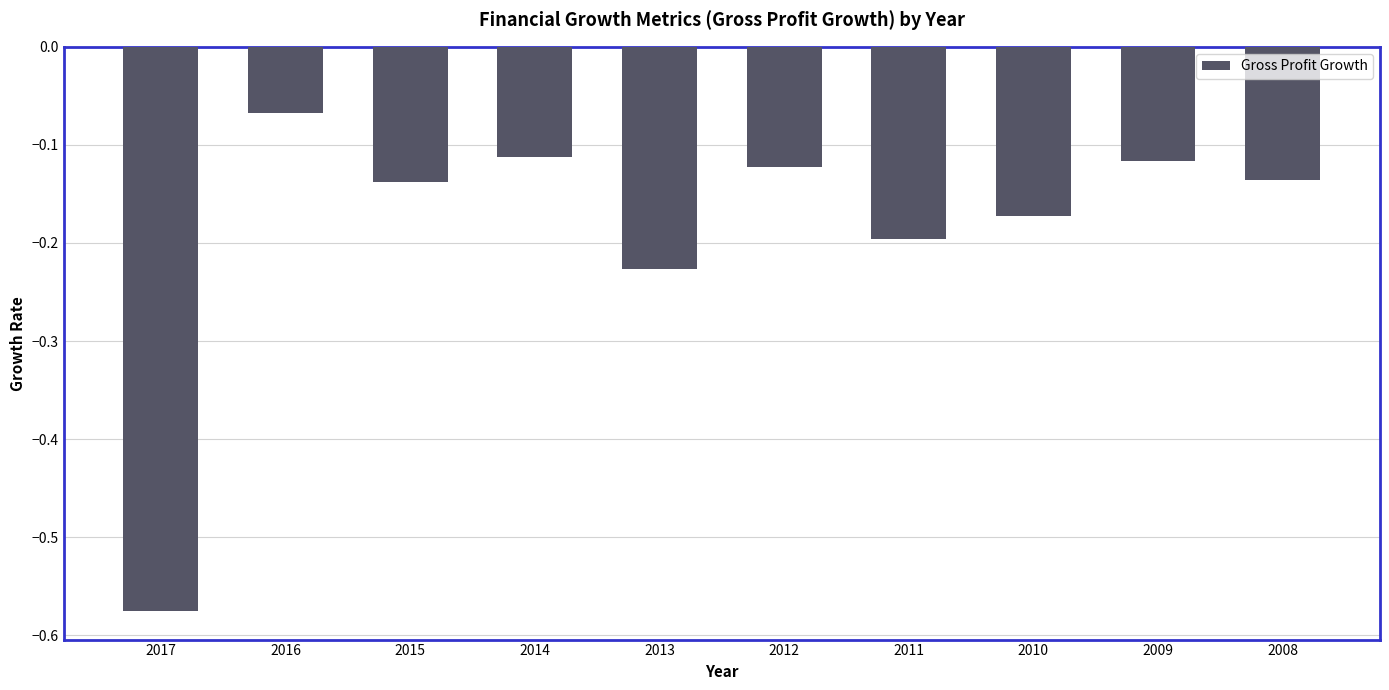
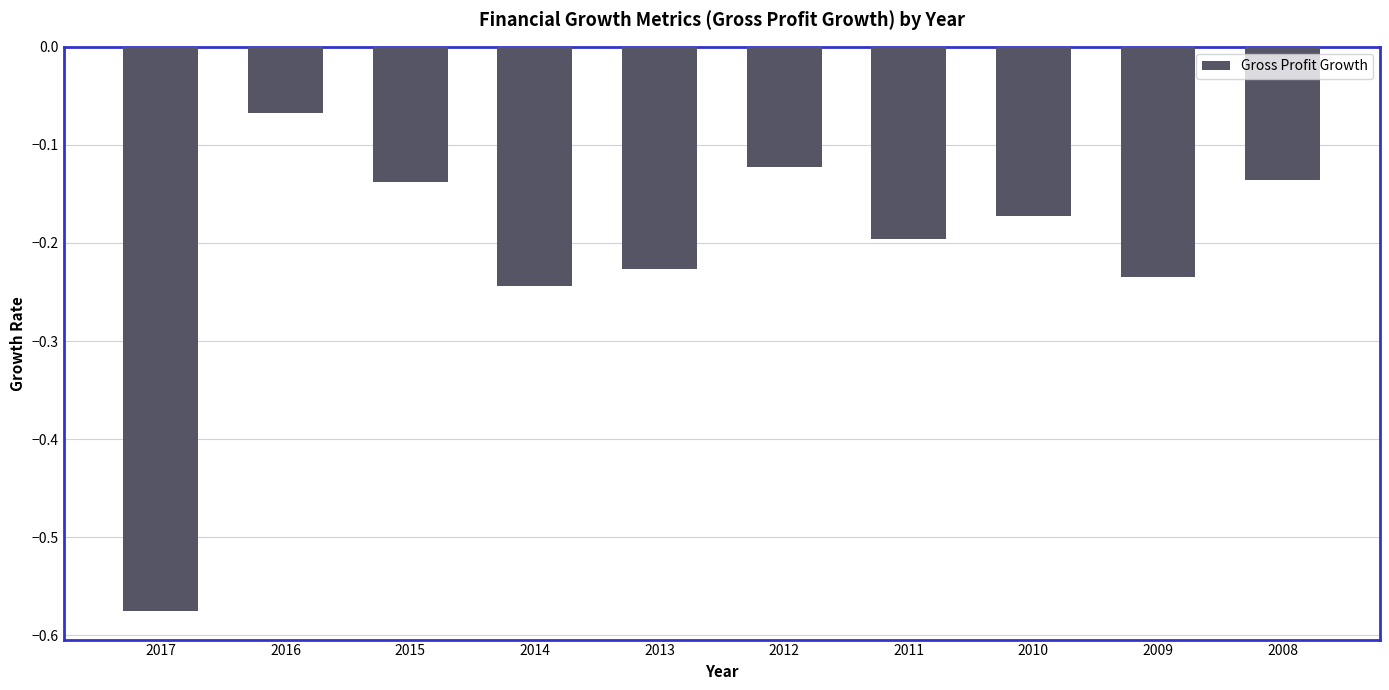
  {
    "2017": -0.58,
    "2016": -0.07,
    "2015": -0.14,
-   "2014": -0.11,
+   "2014": -0.24,
    "2013": -0.23,
    "2012": -0.12,
    "2011": -0.20,
    "2010": -0.17,
-   "2009": -0.12,
+   "2009": -0.24,
    "2008": -0.14
  }
